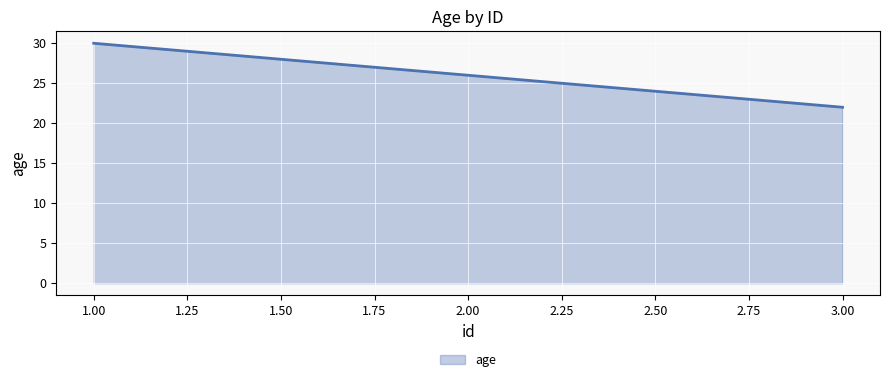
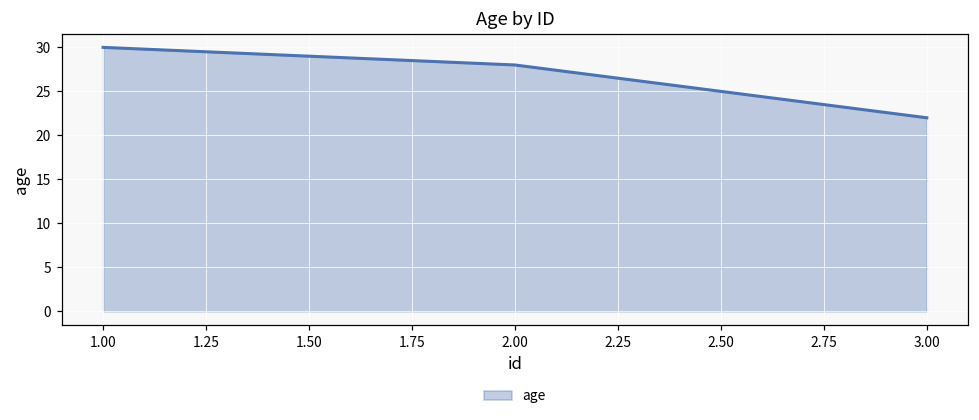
  {
    "1.00": 30,
-   "2.00": 26,
+   "2.00": 28,
    "3.00": 22
  }
